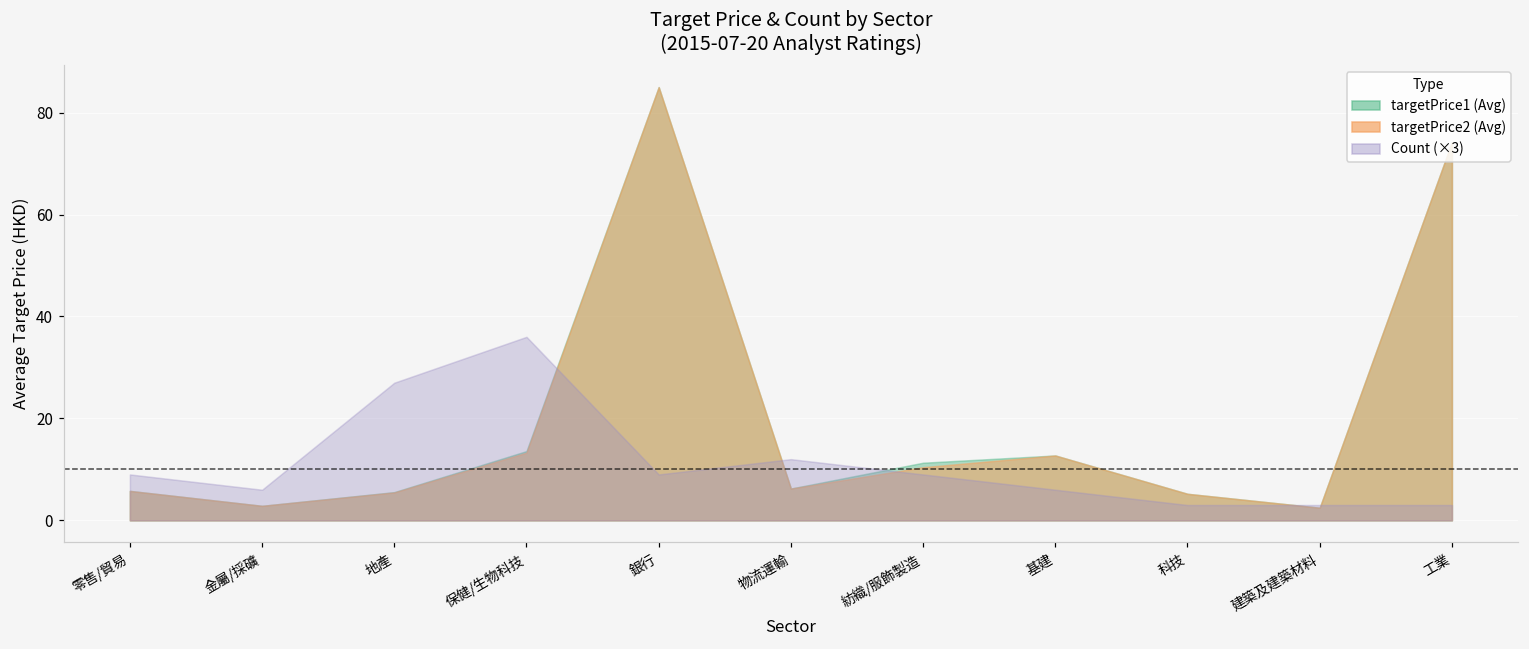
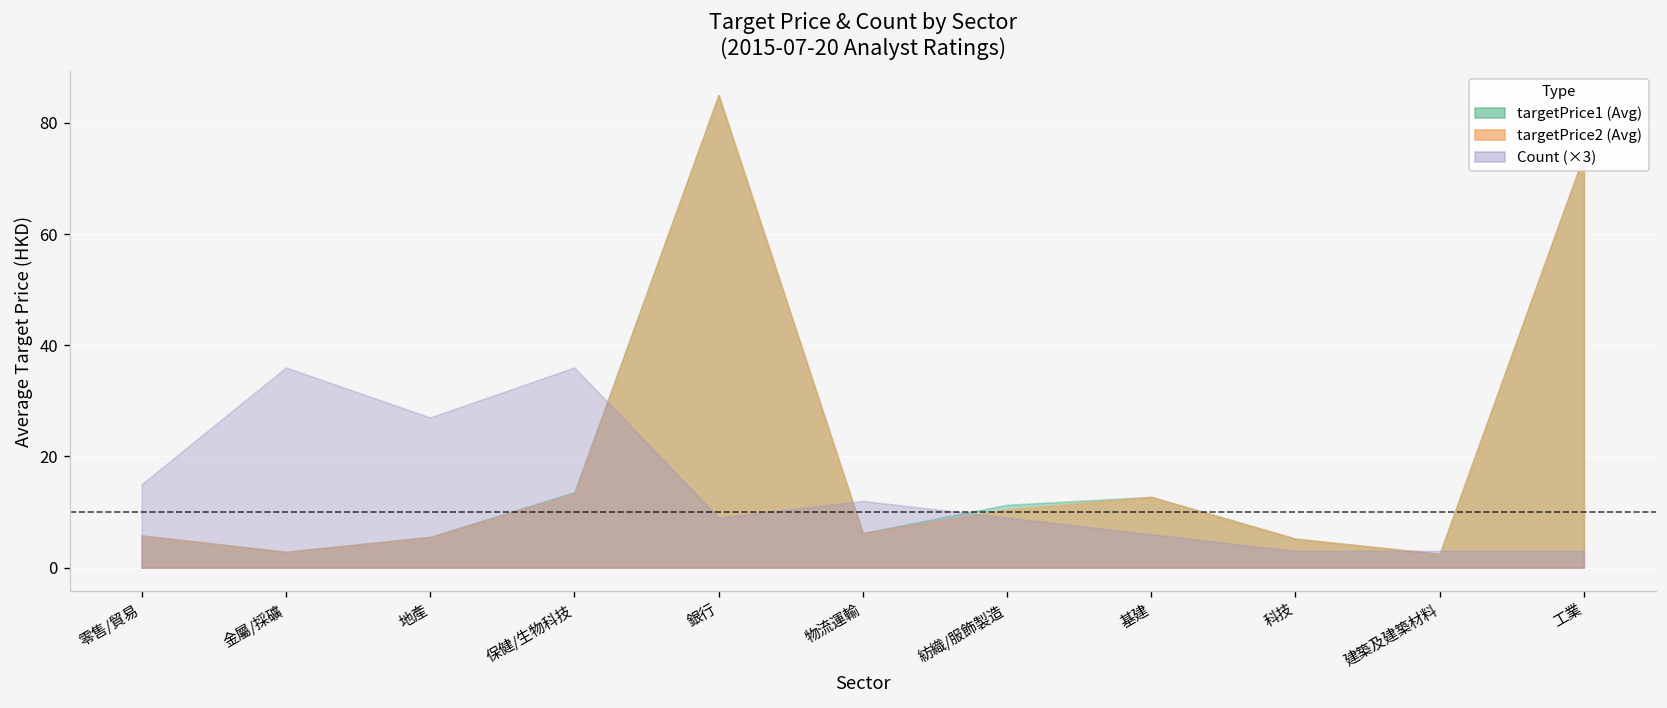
  {
    "Count (×3)": {
-     "零售/貿易": 9,
-     "金屬/採礦": 6,
+     "零售/貿易": 15,
+     "金屬/採礦": 36,
      "地產": 27,
      "保健/生物科技": 36,
      "銀行": 9,
      "物流運輸": 12,
      "紡織/服飾製造": 9,
      "基建": 6,
      "科技": 3,
      "工業": 3
    }
  }
